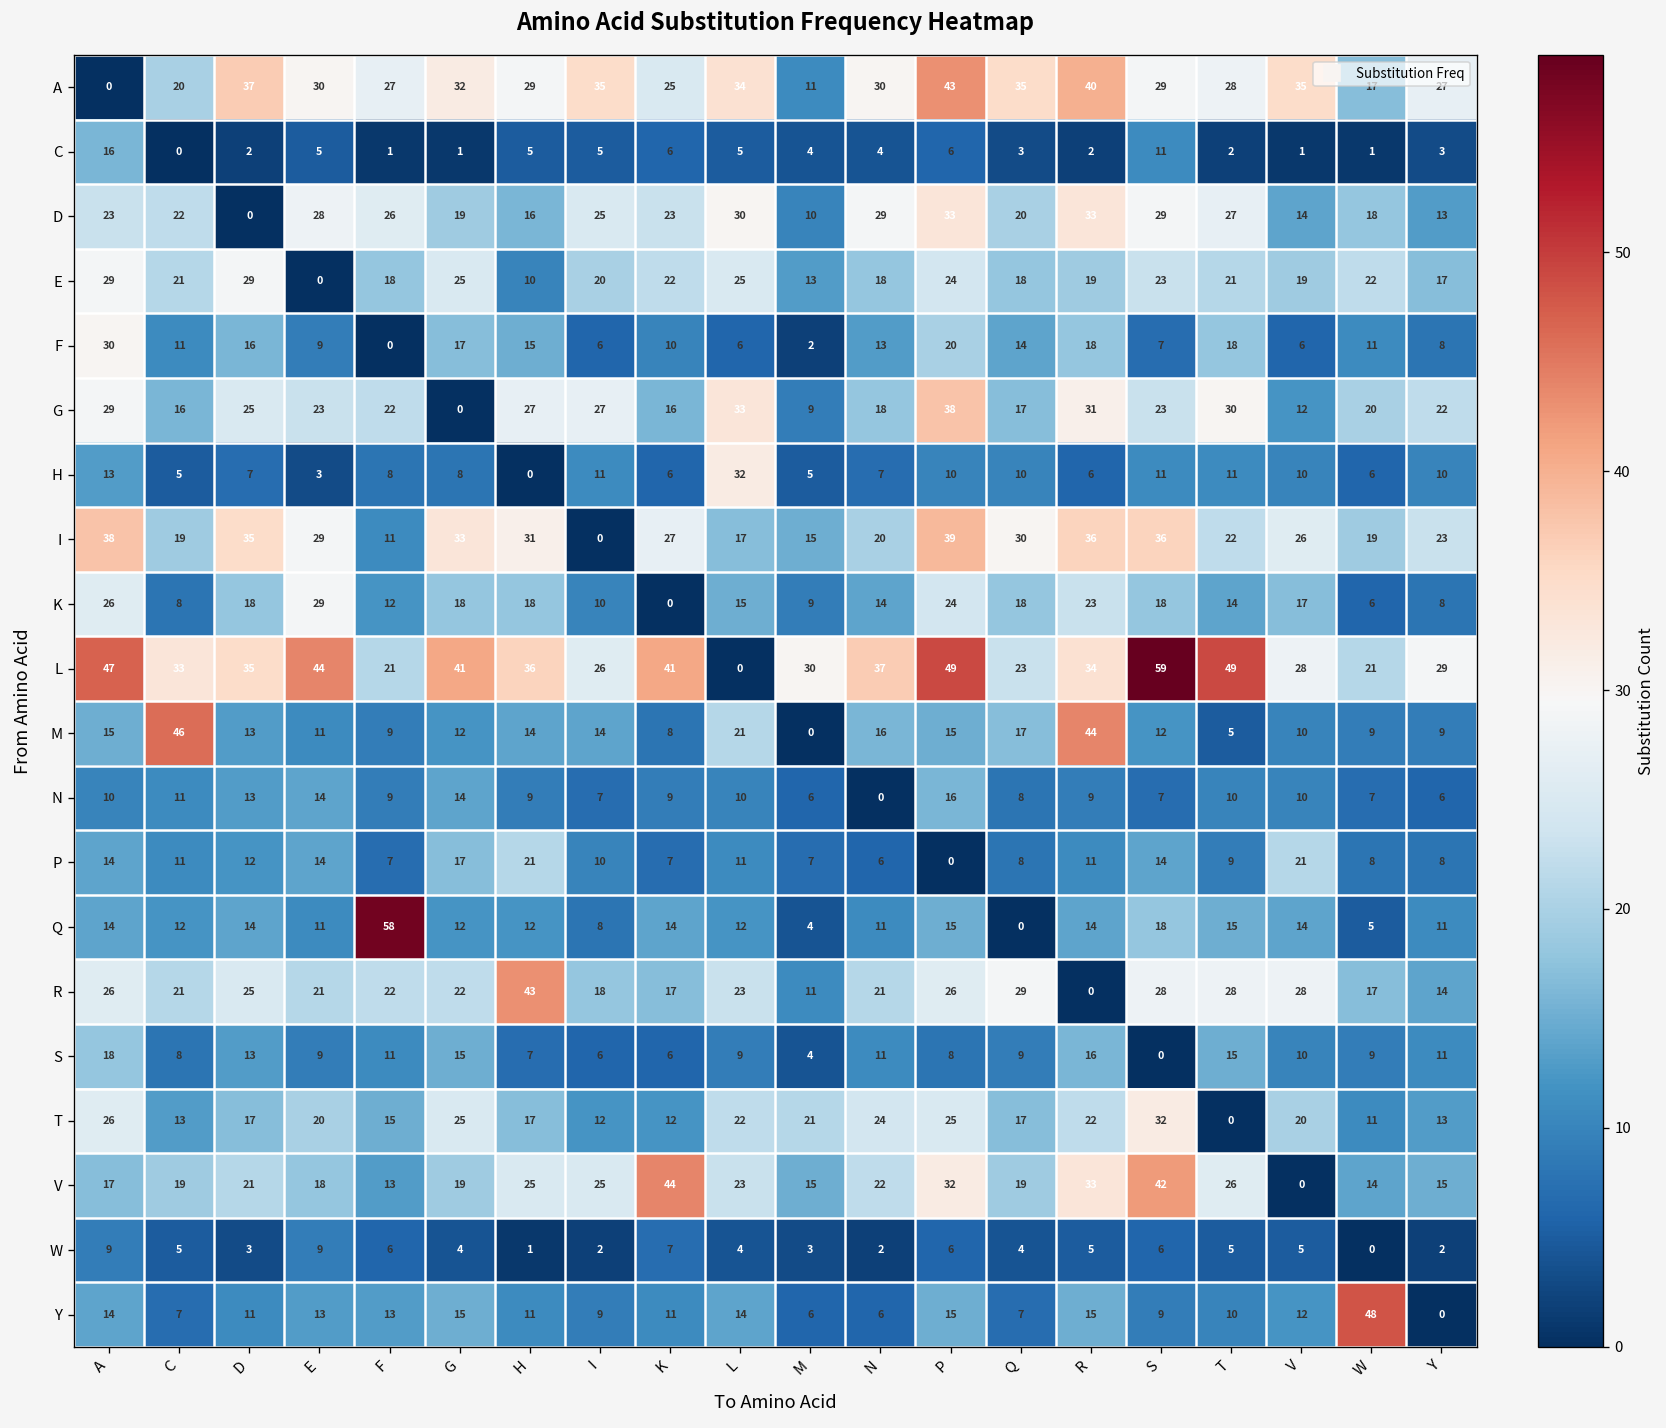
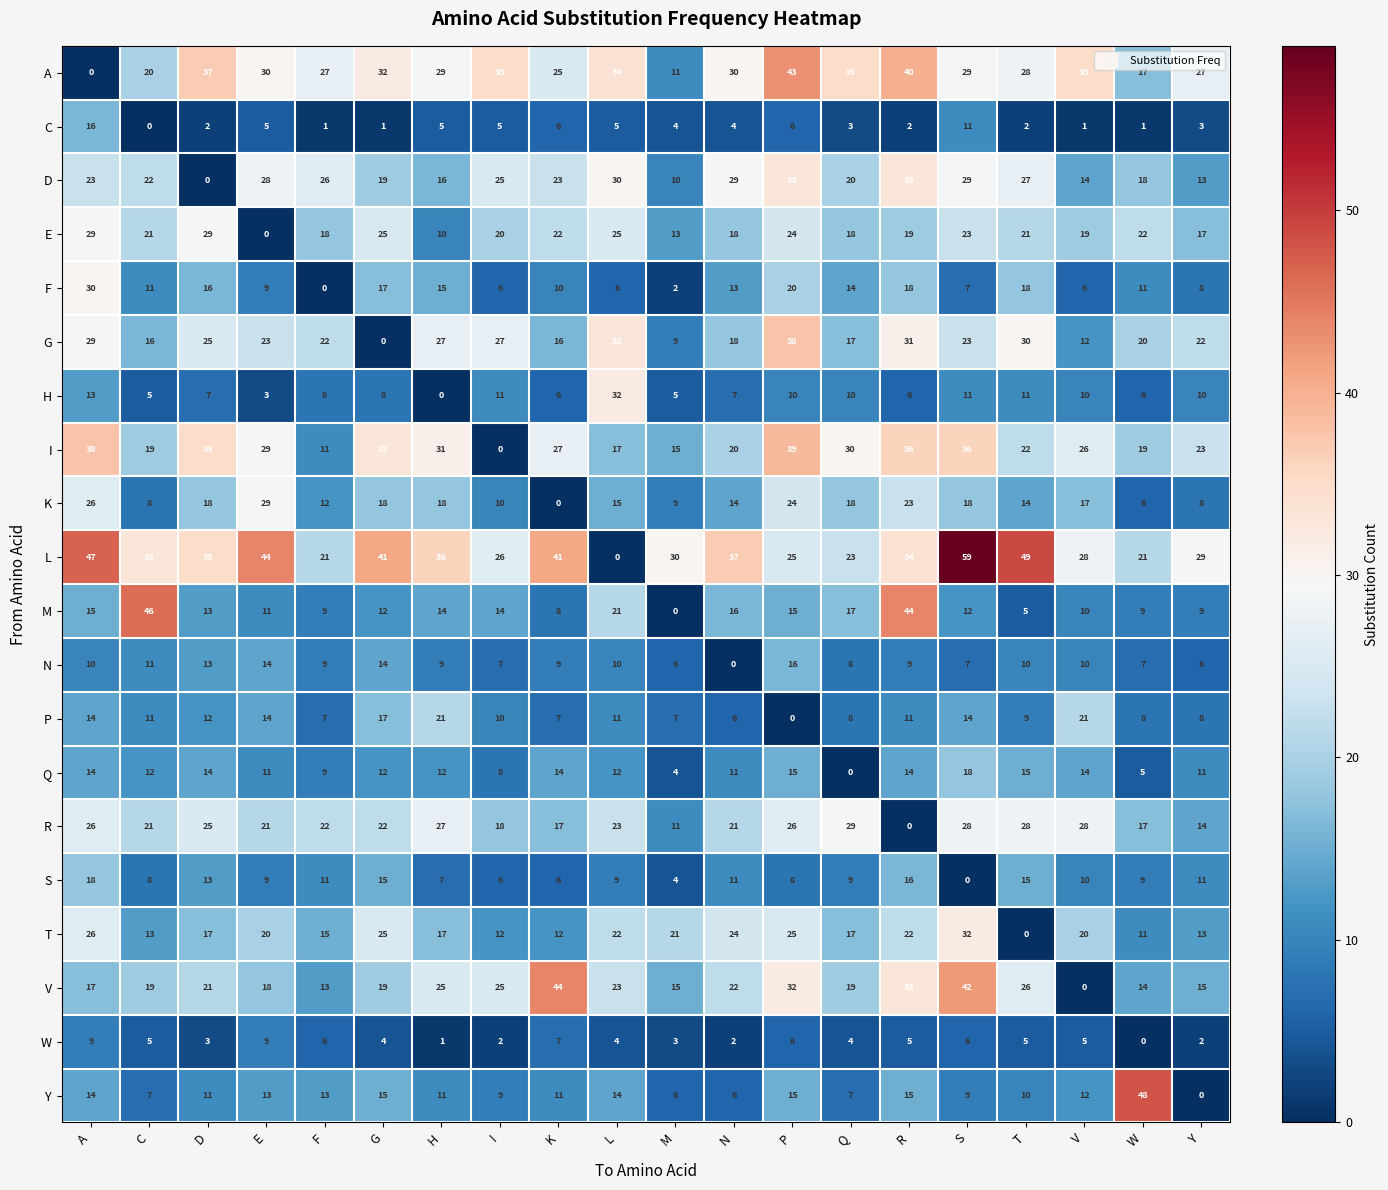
  {
    "L": {
      "A": 47,
      "D": 35,
      "E": 44,
      "F": 21,
      "G": 41,
      "H": 36,
      "I": 26,
      "K": 41,
      "L": 0,
      "M": 30,
      "N": 37,
-     "P": 49,
+     "P": 25,
      "Q": 23,
      "S": 59,
      "T": 49,
      "V": 28,
      "W": 21,
      "Y": 29
    },
    "Q": {
      "A": 14,
      "C": 12,
      "D": 14,
      "E": 11,
-     "F": 58,
+     "F": 9,
      "G": 12,
      "H": 12,
      "I": 8,
      "K": 14,
      "L": 12,
      "M": 4,
      "N": 11,
      "P": 15,
      "Q": 0,
      "R": 14,
      "S": 18,
      "T": 15,
      "V": 14,
      "W": 5,
      "Y": 11
    },
    "R": {
      "A": 26,
      "C": 21,
      "D": 25,
      "E": 21,
      "F": 22,
      "G": 22,
-     "H": 43,
+     "H": 27,
      "I": 18,
      "K": 17,
      "L": 23,
      "M": 11,
      "N": 21,
      "P": 26,
      "Q": 29,
      "R": 0,
      "S": 28,
      "T": 28,
      "V": 28,
      "W": 17,
      "Y": 14
    }
  }
